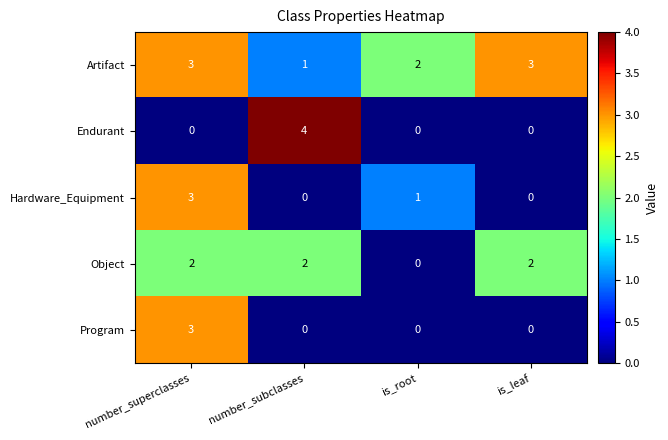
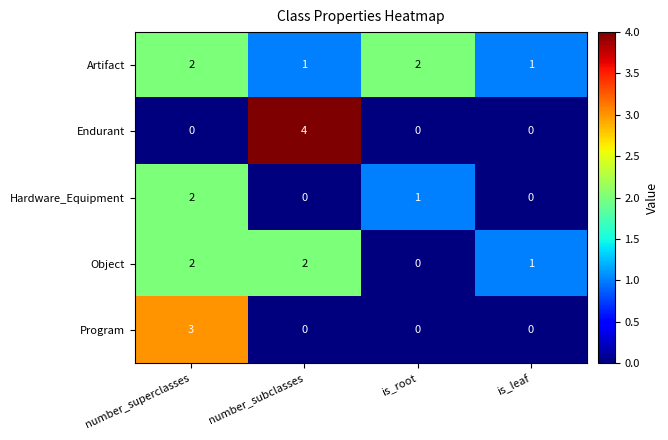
  {
    "Artifact": {
-     "number_superclasses": 3,
+     "number_superclasses": 2,
      "number_subclasses": 1,
      "is_root": 2,
-     "is_leaf": 3
+     "is_leaf": 1
    },
    "Endurant": {
      "number_superclasses": 0,
      "number_subclasses": 4,
      "is_root": 0,
      "is_leaf": 0
    },
    "Hardware_Equipment": {
-     "number_superclasses": 3,
+     "number_superclasses": 2,
      "number_subclasses": 0,
      "is_root": 1,
      "is_leaf": 0
    },
    "Object": {
      "number_superclasses": 2,
      "number_subclasses": 2,
      "is_root": 0,
-     "is_leaf": 2
+     "is_leaf": 1
    },
    "Program": {
      "number_superclasses": 3,
      "number_subclasses": 0,
      "is_root": 0,
      "is_leaf": 0
    }
  }
